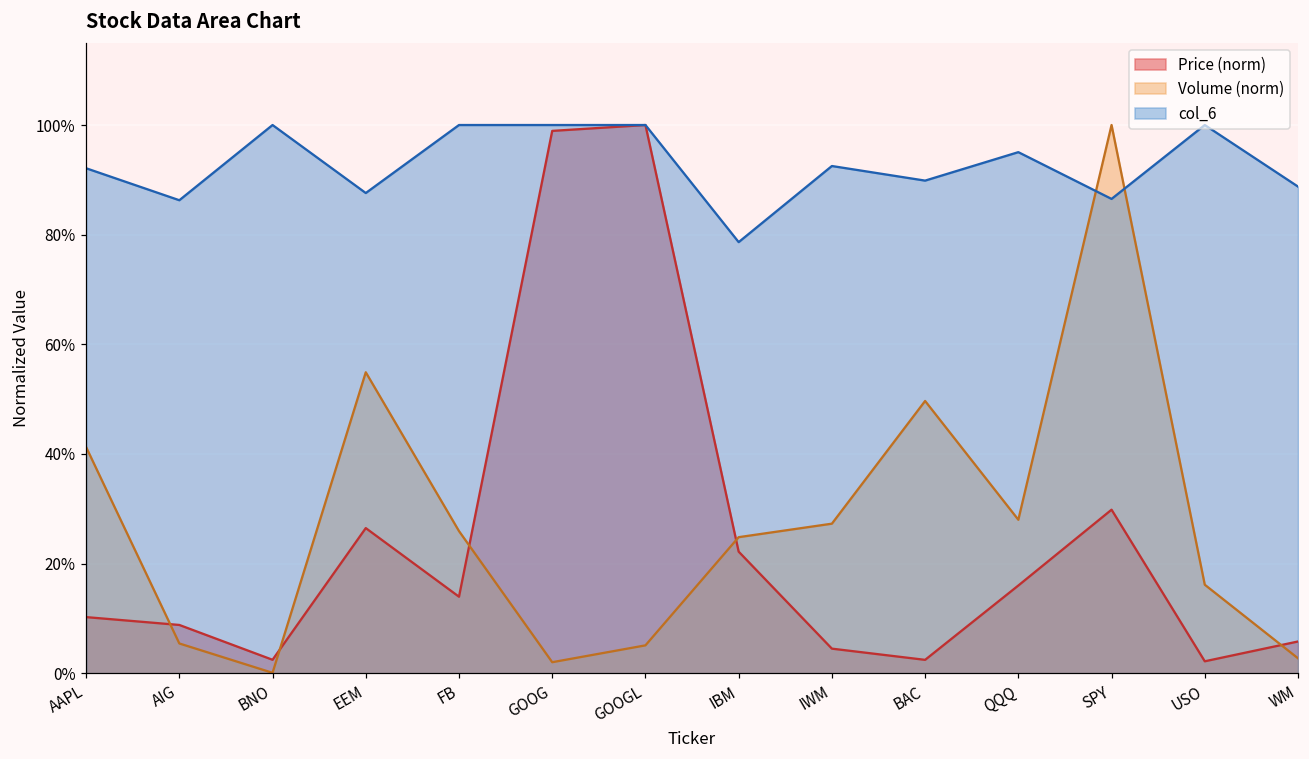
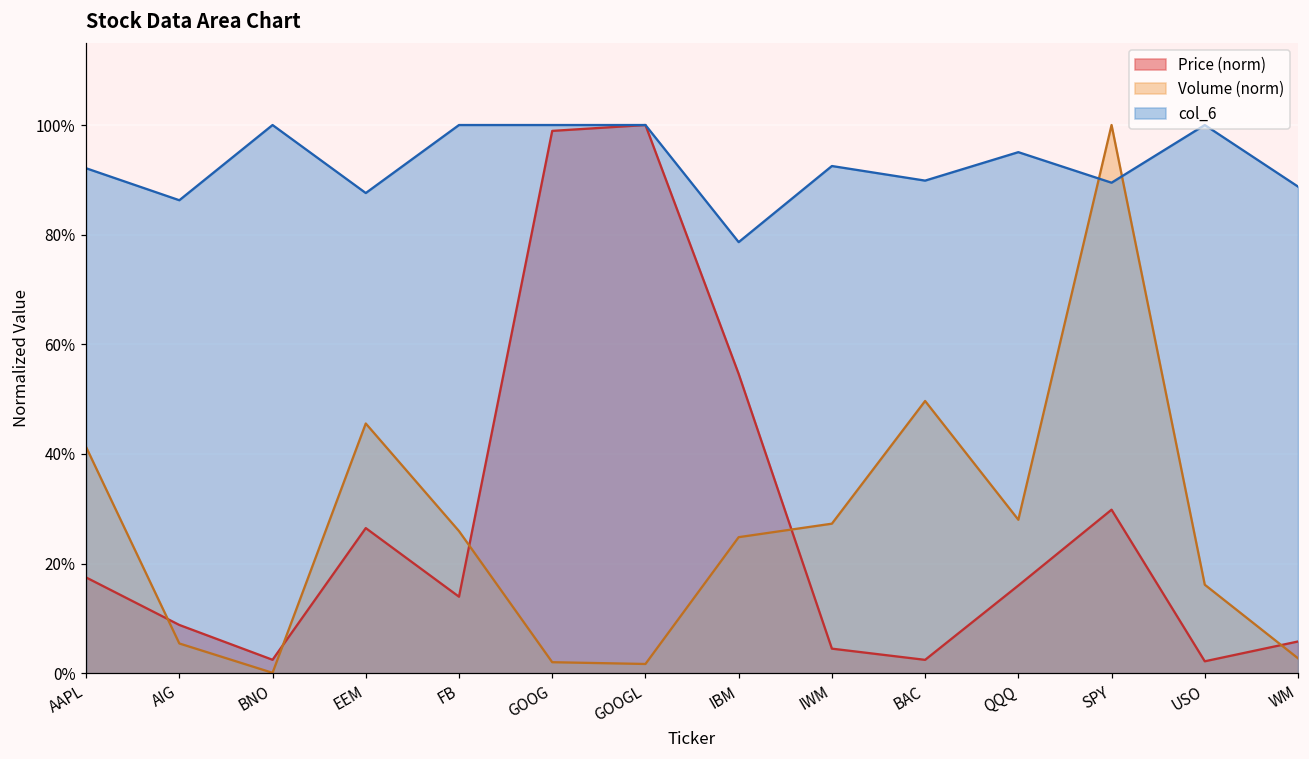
  {
    "Price (norm)": {
-     "AAPL": "10%",
+     "AAPL": "17%",
      "AIG": "9%",
      "BNO": "2%",
      "EEM": "26%",
      "FB": "14%",
      "GOOG": "99%",
-     "IBM": "22%",
+     "IBM": "55%",
      "IWM": "4%",
      "BAC": "2%",
      "QQQ": "16%",
      "SPY": "30%",
      "USO": "2%",
      "WM": "6%"
    },
    "Volume (norm)": {
      "AAPL": "41%",
      "AIG": "5%",
      "BNO": "0%",
-     "EEM": "55%",
+     "EEM": "46%",
      "FB": "26%",
      "GOOG": "2%",
-     "GOOGL": "5%",
+     "GOOGL": "2%",
      "IBM": "25%",
      "IWM": "27%",
      "BAC": "50%",
      "QQQ": "28%",
      "SPY": "100%",
      "USO": "16%",
      "WM": "3%"
    },
    "col_6": {
      "AAPL": "92%",
      "AIG": "86%",
      "BNO": "100%",
      "EEM": "88%",
      "FB": "100%",
      "GOOG": "100%",
      "IBM": "79%",
      "IWM": "93%",
      "BAC": "90%",
      "QQQ": "95%",
-     "SPY": "87%",
+     "SPY": "89%",
      "WM": "89%"
    }
  }
